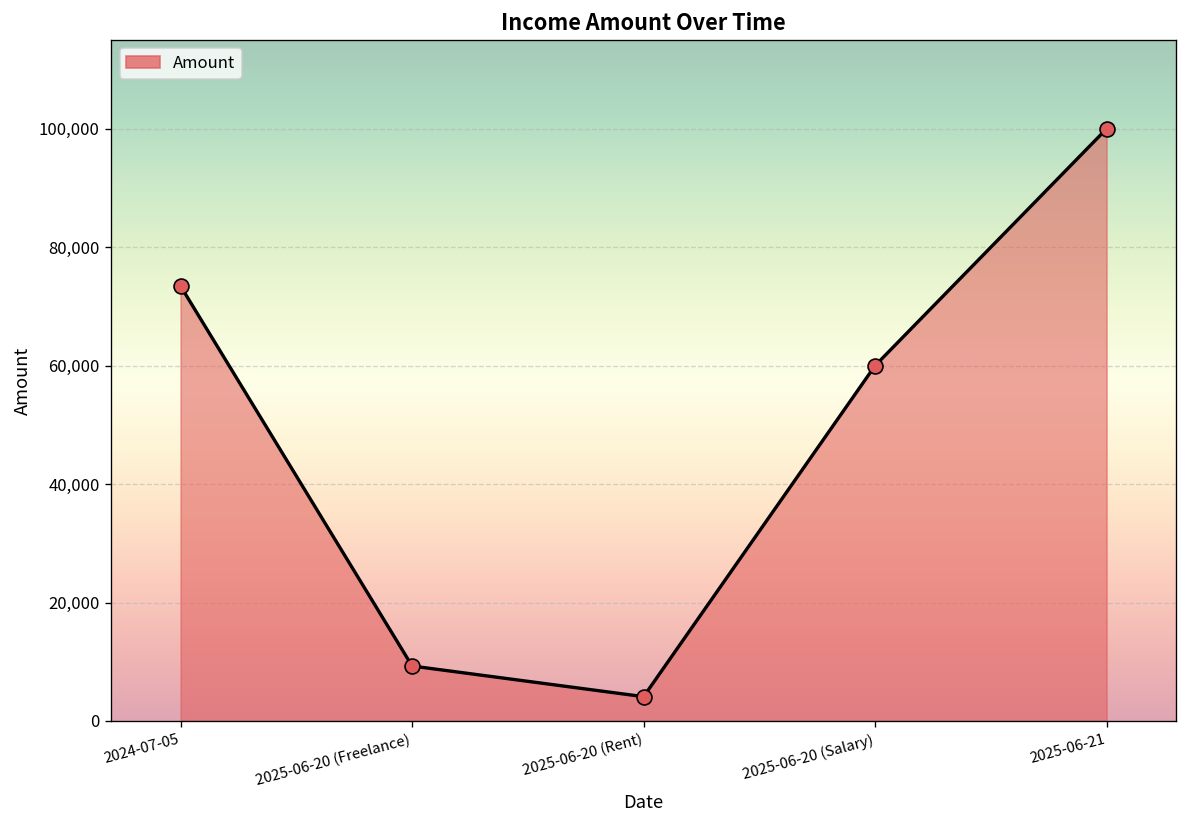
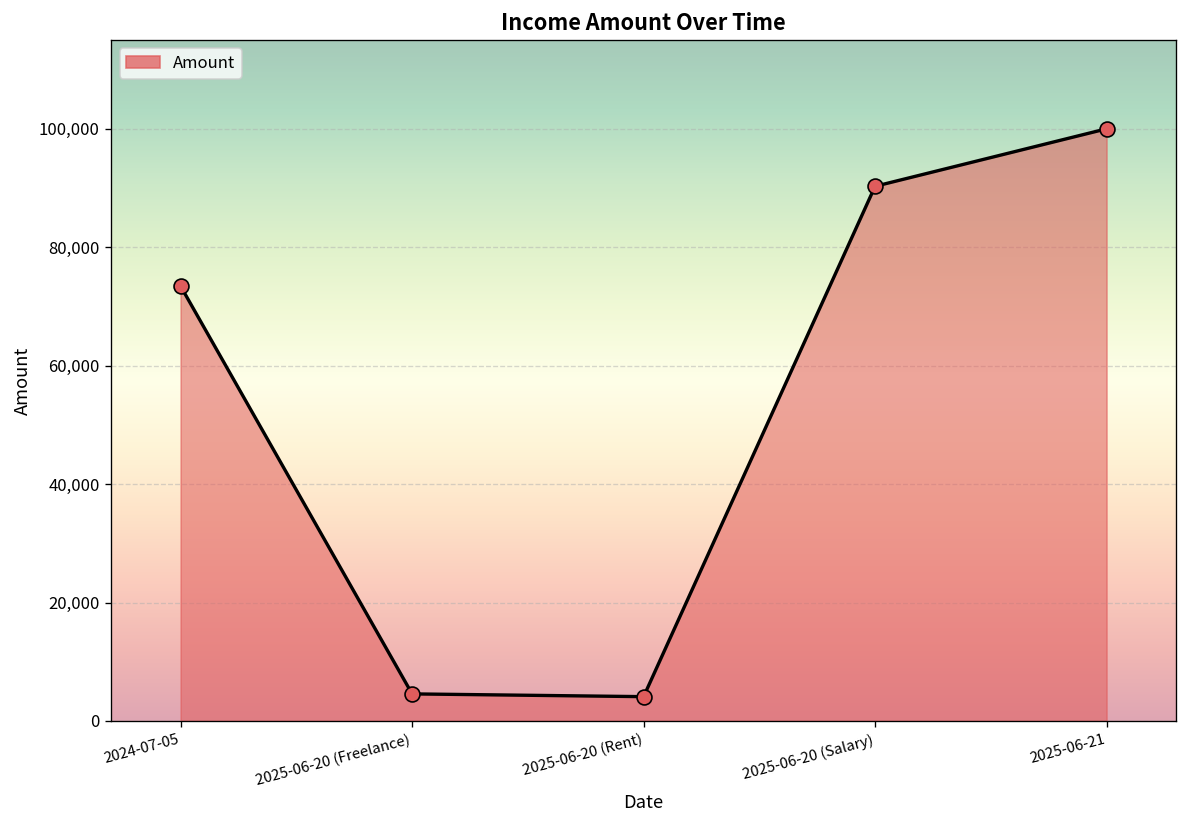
  {
    "2024-07-05": "73,000",
-   "2025-06-20 (Freelance)": "9,000",
+   "2025-06-20 (Freelance)": "5,000",
    "2025-06-20 (Rent)": "4,000",
-   "2025-06-20 (Salary)": "60,000",
+   "2025-06-20 (Salary)": "90,000",
    "2025-06-21": "100,000"
  }
